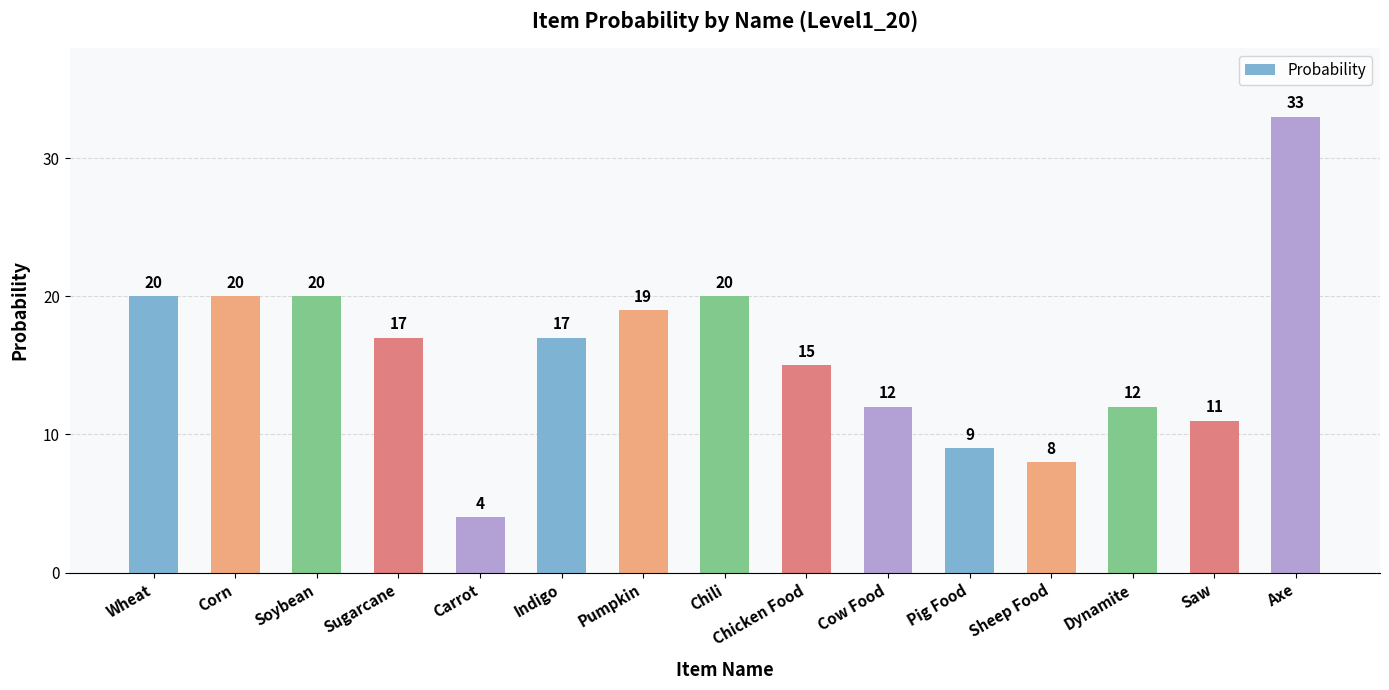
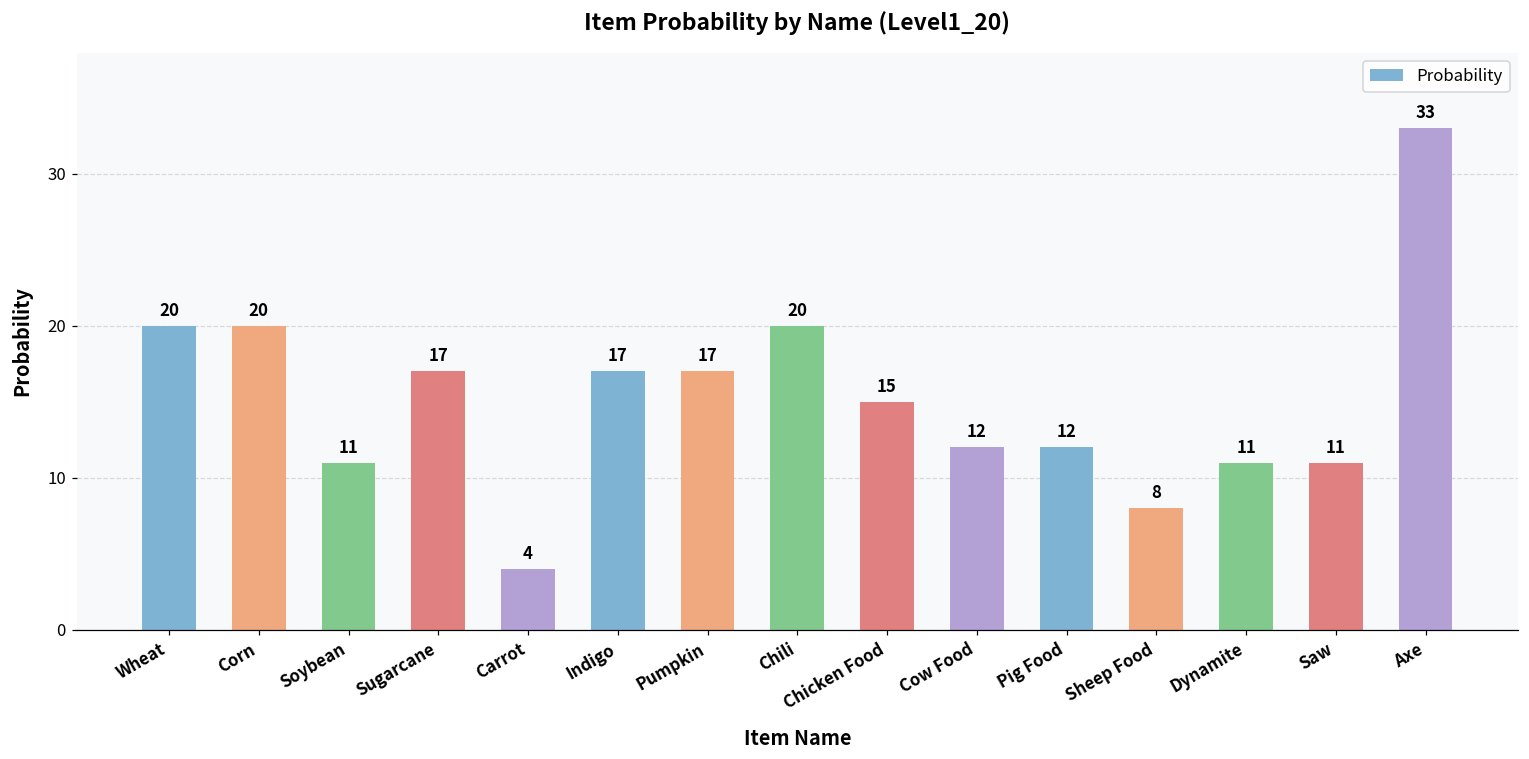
  {
    "Wheat": 20,
    "Corn": 20,
-   "Soybean": 20,
+   "Soybean": 11,
    "Sugarcane": 17,
    "Carrot": 4,
    "Indigo": 17,
-   "Pumpkin": 19,
+   "Pumpkin": 17,
    "Chili": 20,
    "Chicken Food": 15,
    "Cow Food": 12,
-   "Pig Food": 9,
+   "Pig Food": 12,
    "Sheep Food": 8,
-   "Dynamite": 12,
+   "Dynamite": 11,
    "Saw": 11,
    "Axe": 33
  }
